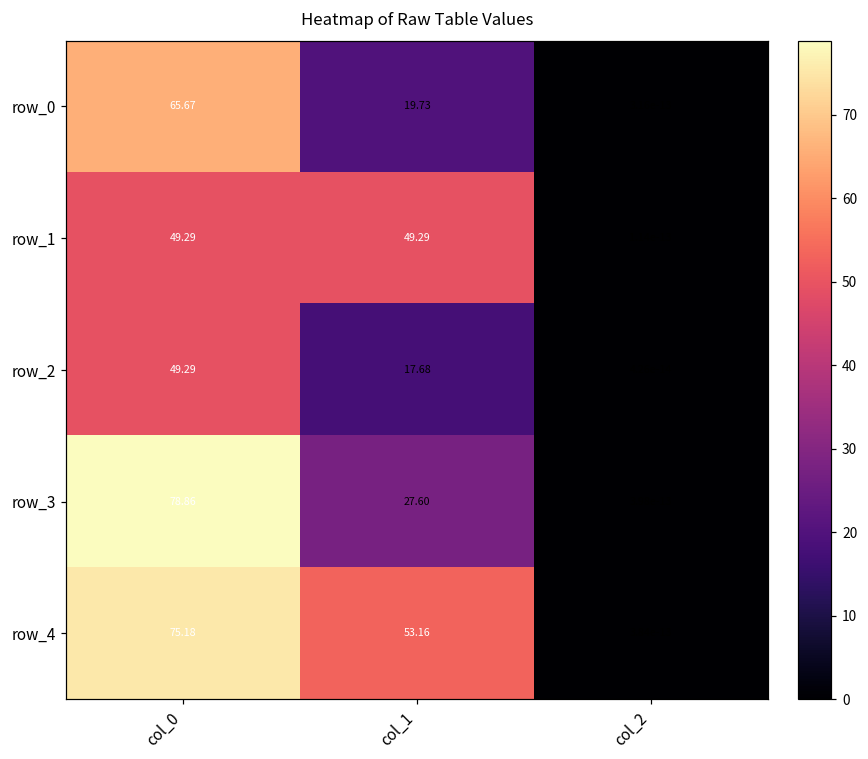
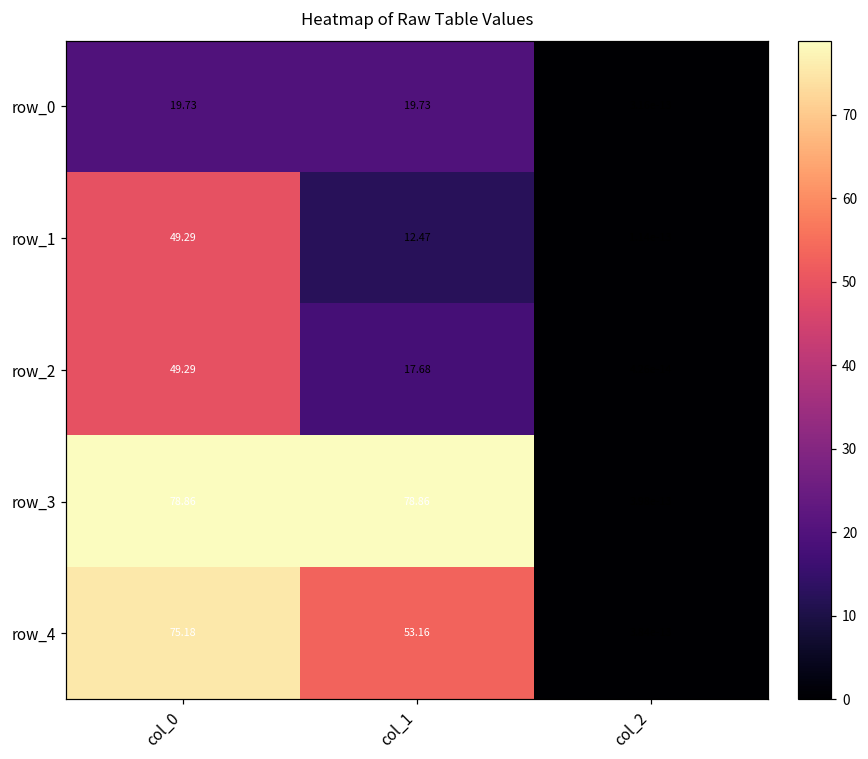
  {
    "row_0": {
-     "col_0": 65.67,
+     "col_0": 19.73,
      "col_1": 19.73
    },
    "row_1": {
      "col_0": 49.29,
-     "col_1": 49.29
+     "col_1": 12.47
    },
    "row_2": {
      "col_0": 49.29,
      "col_1": 17.68
    },
    "row_3": {
      "col_0": 78.86,
-     "col_1": 27.60
+     "col_1": 78.86
    },
    "row_4": {
      "col_0": 75.18,
      "col_1": 53.16
    }
  }
